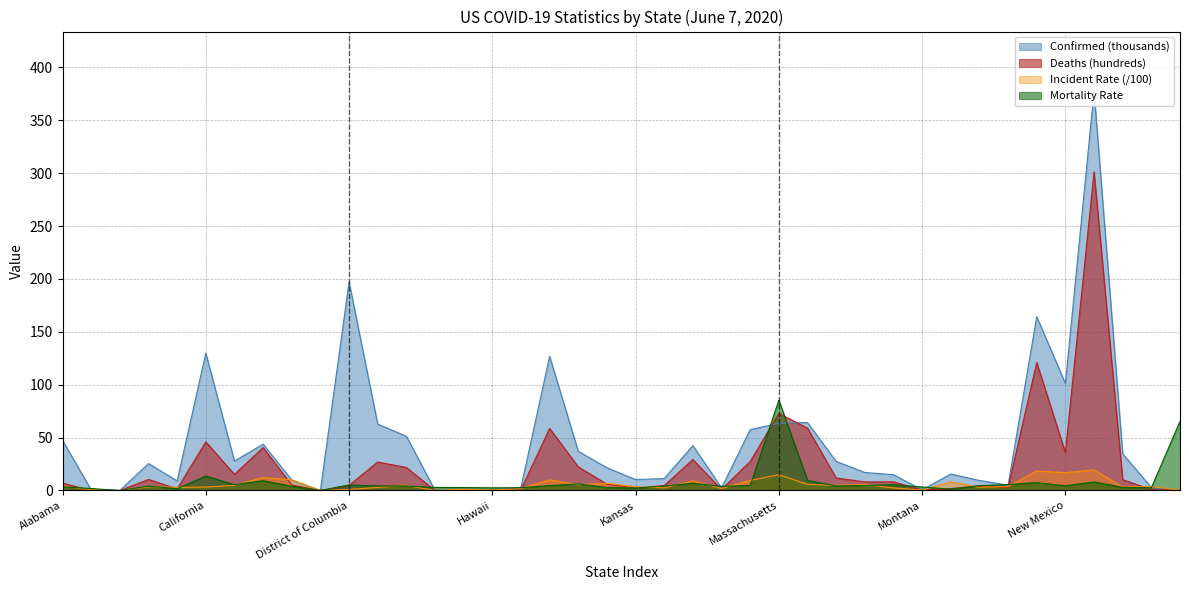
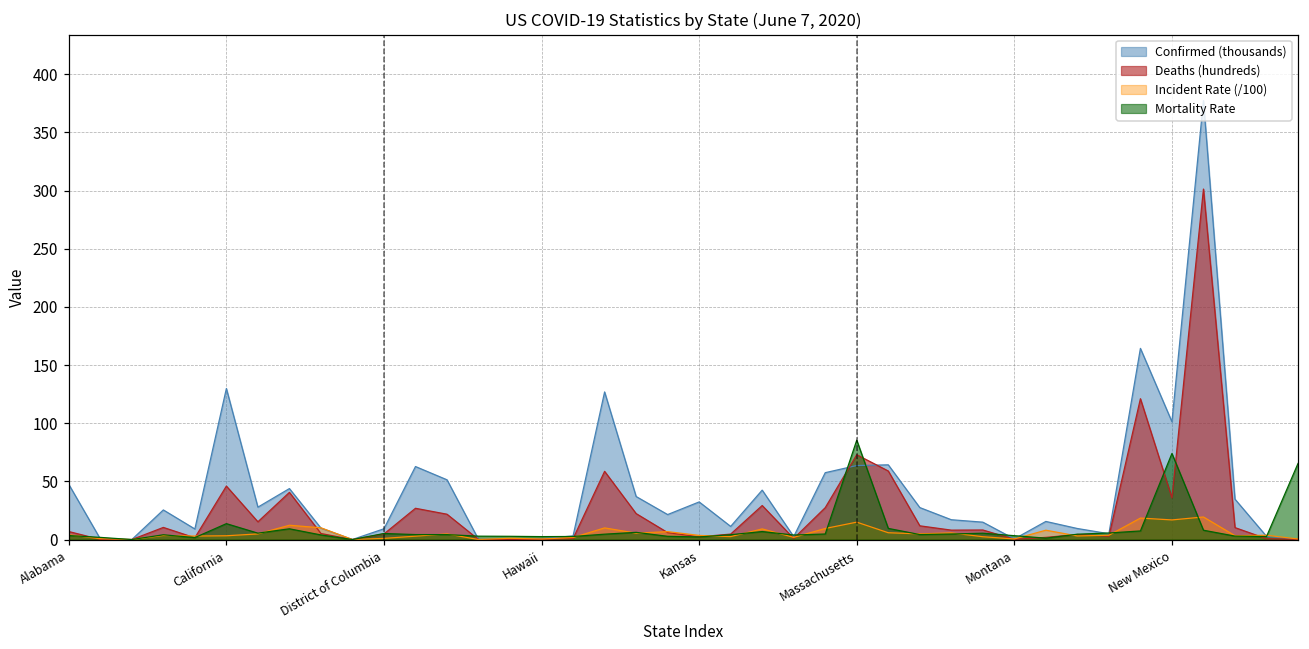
  {
    "Confirmed (thousands)": {
      "Alabama": 47,
      "California": 130,
-     "District of Columbia": 197,
-     "Kansas": 10,
+     "District of Columbia": 9,
+     "Kansas": 32,
      "Massachusetts": 64,
      "New Mexico": 101
    },
    "Deaths (hundreds)": {
      "Alabama": 7,
      "California": 46,
      "Massachusetts": 73,
      "New Mexico": 36
    },
    "Incident Rate (/100)": {
      "California": 3,
      "District of Columbia": 1,
      "Massachusetts": 15,
      "New Mexico": 17
    },
    "Mortality Rate": {
      "California": 14,
      "Massachusetts": 85,
      "Montana": 3,
-     "New Mexico": 4
+     "New Mexico": 74
    }
  }
